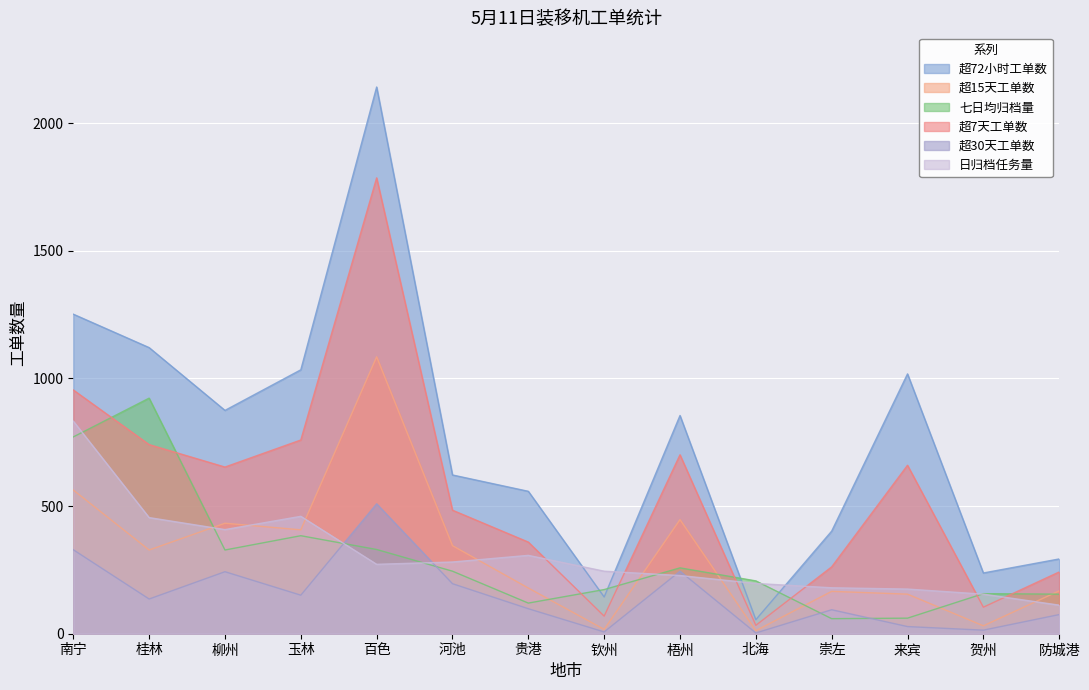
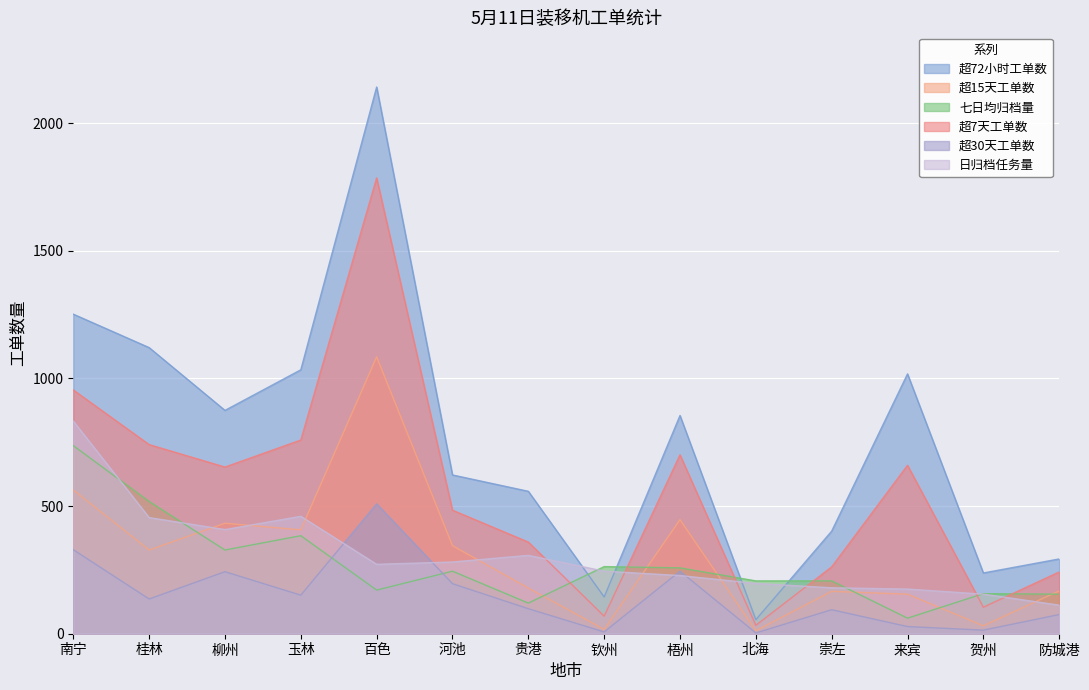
  {
    "七日均归档量": {
-     "南宁": 770,
-     "桂林": 920,
+     "南宁": 740,
+     "桂林": 520,
      "柳州": 330,
      "玉林": 380,
-     "百色": 330,
+     "百色": 170,
      "河池": 250,
      "贵港": 120,
-     "钦州": 170,
+     "钦州": 260,
      "梧州": 260,
-     "崇左": 60,
+     "崇左": 210,
      "来宾": 60,
      "防城港": 160
    }
  }
